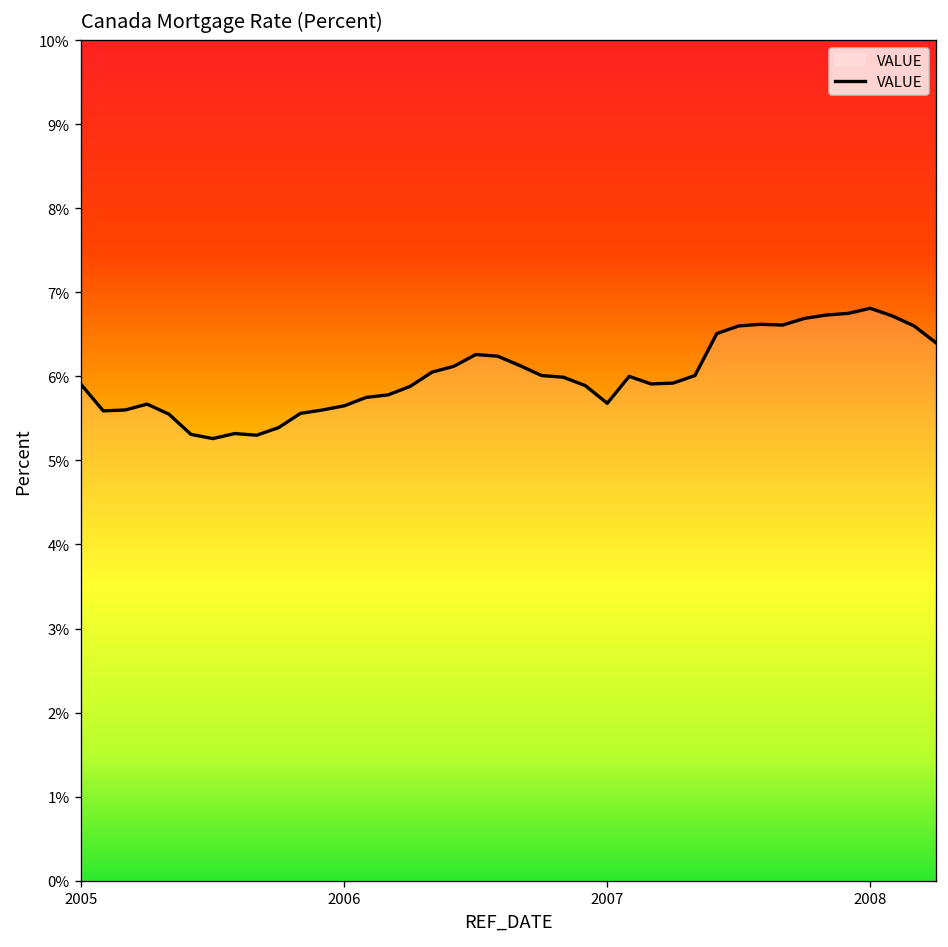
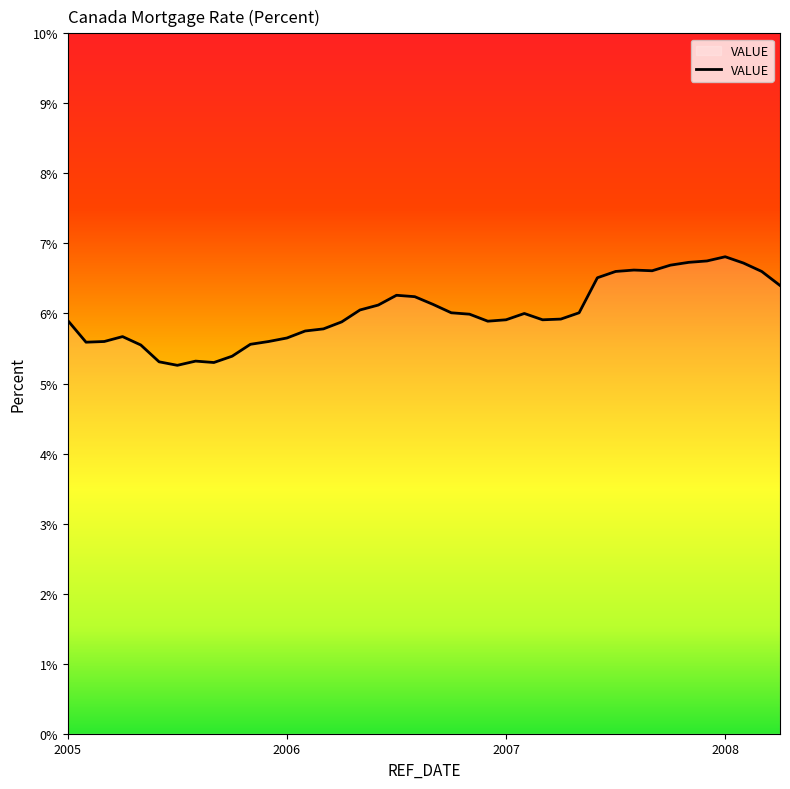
  {
    "2005": "5.9%",
    "2006": "5.7%",
-   "2007": "5.7%",
+   "2007": "5.9%",
    "2008": "6.8%"
  }
